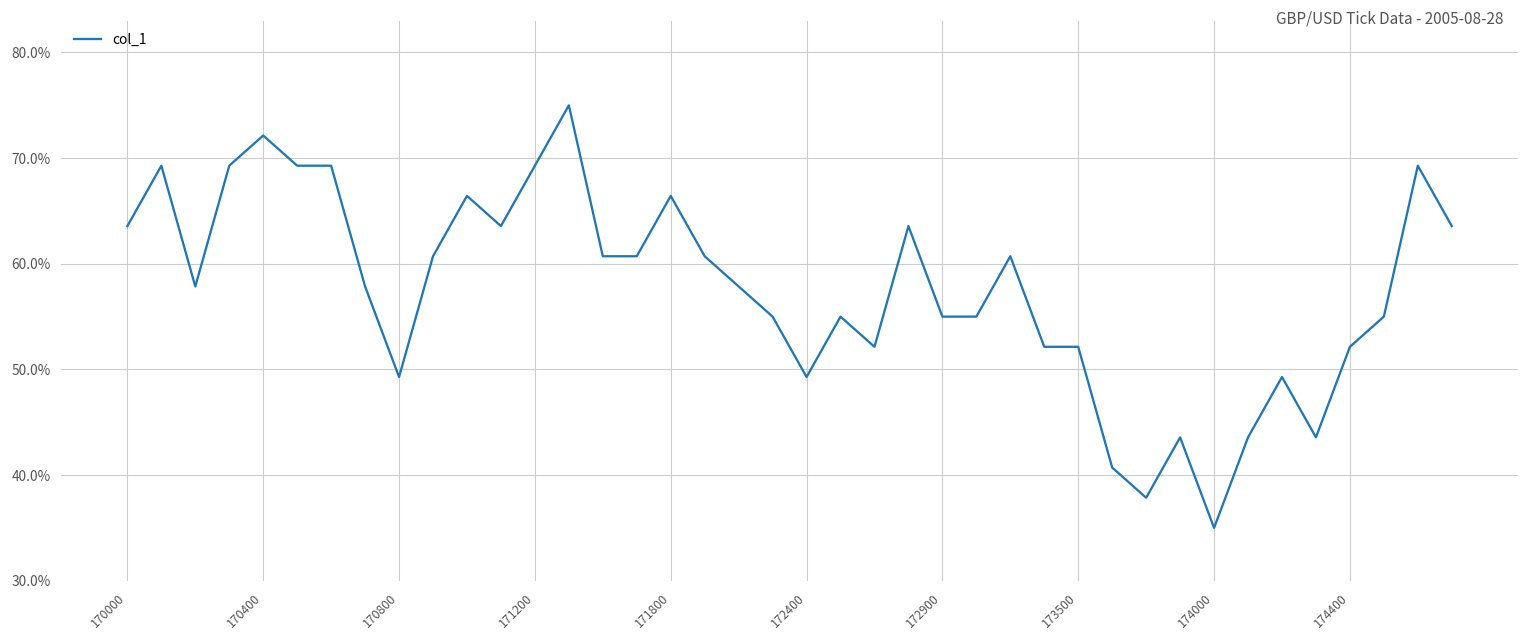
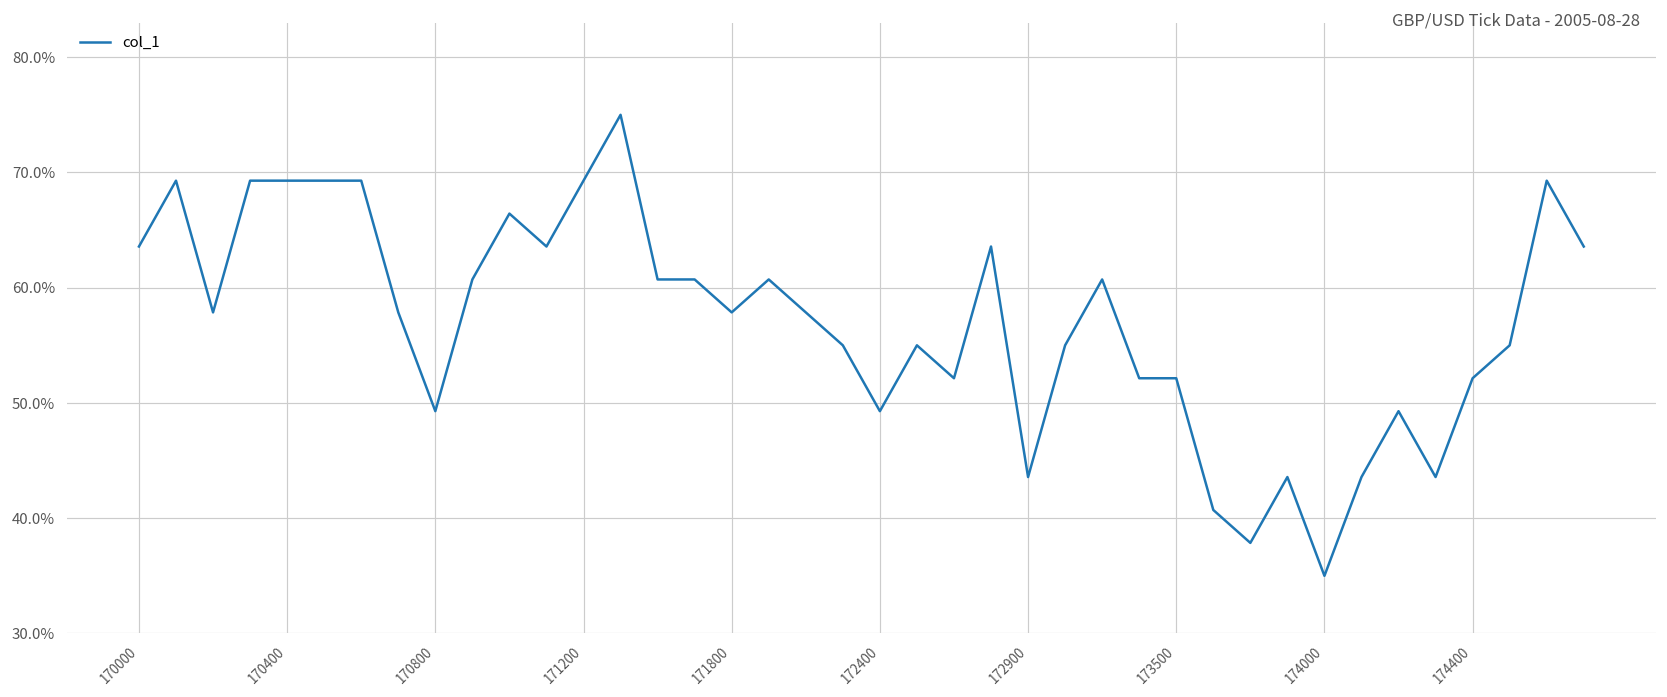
  {
    "170000": "64%",
-   "170400": "72%",
+   "170400": "69%",
    "170800": "49%",
    "171200": "69%",
-   "171800": "66%",
+   "171800": "58%",
    "172400": "49%",
-   "172900": "55%",
+   "172900": "44%",
    "173500": "52%",
    "174000": "35%",
    "174400": "52%"
  }
